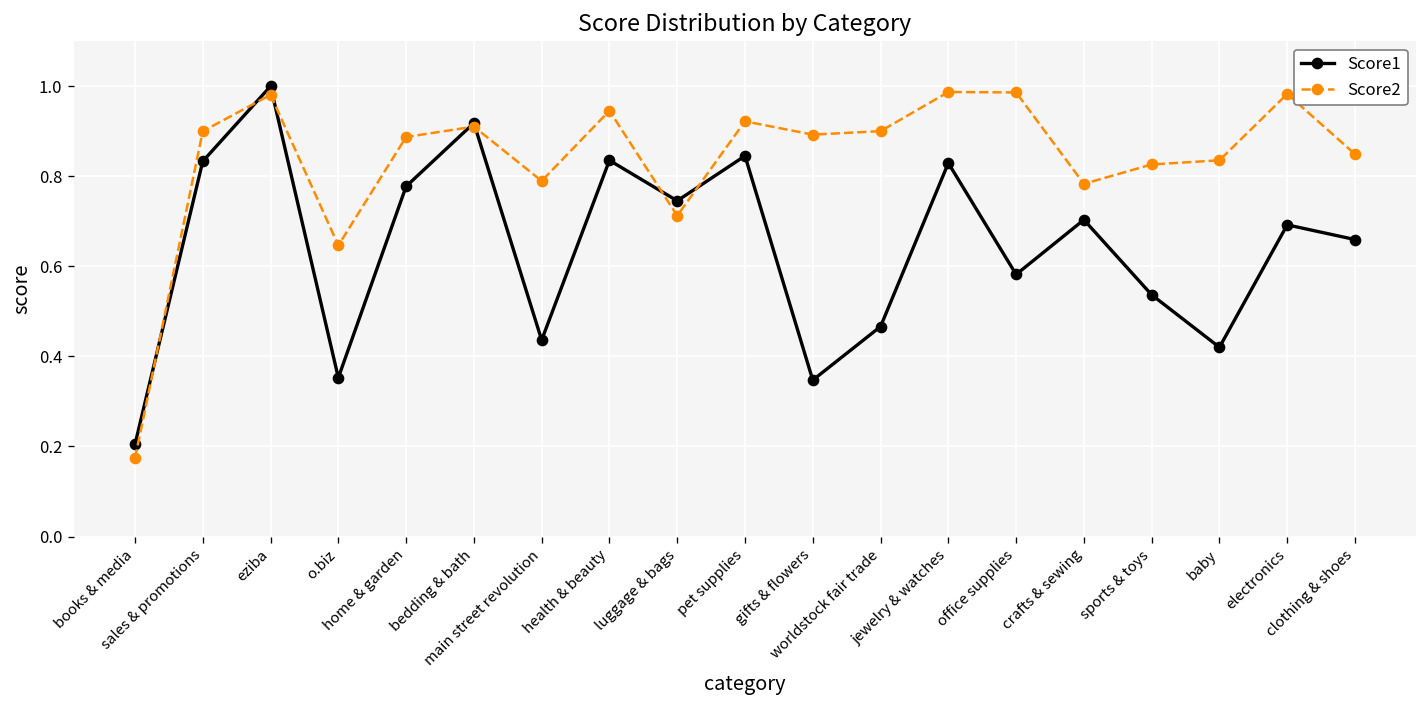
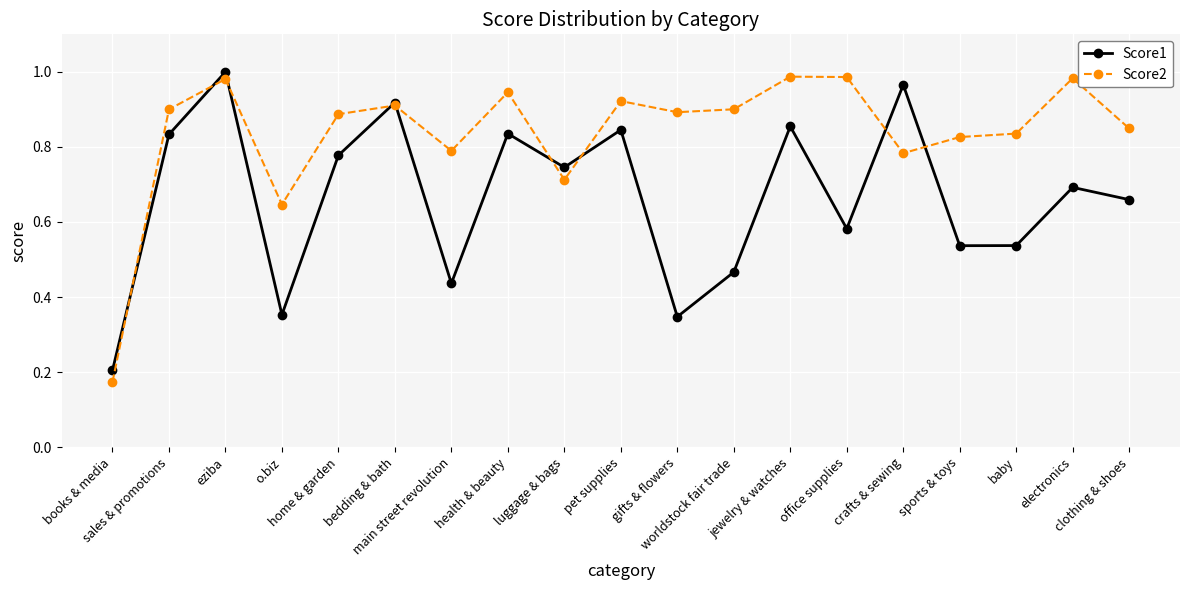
  {
    "Score1": {
      "books & media": 0.20,
      "sales & promotions": 0.83,
      "eziba": 1.00,
      "o.biz": 0.35,
      "home & garden": 0.78,
      "bedding & bath": 0.92,
      "main street revolution": 0.44,
      "health & beauty": 0.84,
      "luggage & bags": 0.75,
      "pet supplies": 0.85,
      "gifts & flowers": 0.35,
      "worldstock fair trade": 0.47,
-     "jewelry & watches": 0.83,
+     "jewelry & watches": 0.85,
      "office supplies": 0.58,
-     "crafts & sewing": 0.70,
+     "crafts & sewing": 0.97,
      "sports & toys": 0.54,
-     "baby": 0.42,
+     "baby": 0.54,
      "electronics": 0.69,
      "clothing & shoes": 0.66
    },
    "Score2": {
      "books & media": 0.17,
      "sales & promotions": 0.90,
      "eziba": 0.98,
      "o.biz": 0.65,
      "home & garden": 0.89,
      "bedding & bath": 0.91,
      "main street revolution": 0.79,
      "health & beauty": 0.95,
      "luggage & bags": 0.71,
      "pet supplies": 0.92,
      "gifts & flowers": 0.89,
      "worldstock fair trade": 0.90,
      "jewelry & watches": 0.99,
      "office supplies": 0.99,
      "crafts & sewing": 0.78,
      "sports & toys": 0.83,
      "baby": 0.84,
      "electronics": 0.98,
      "clothing & shoes": 0.85
    }
  }
